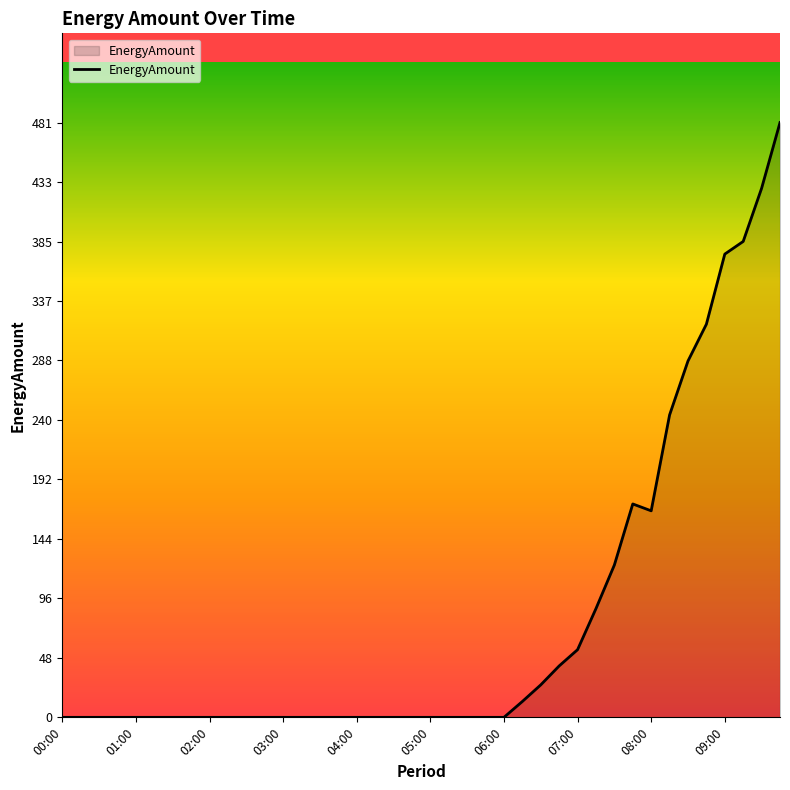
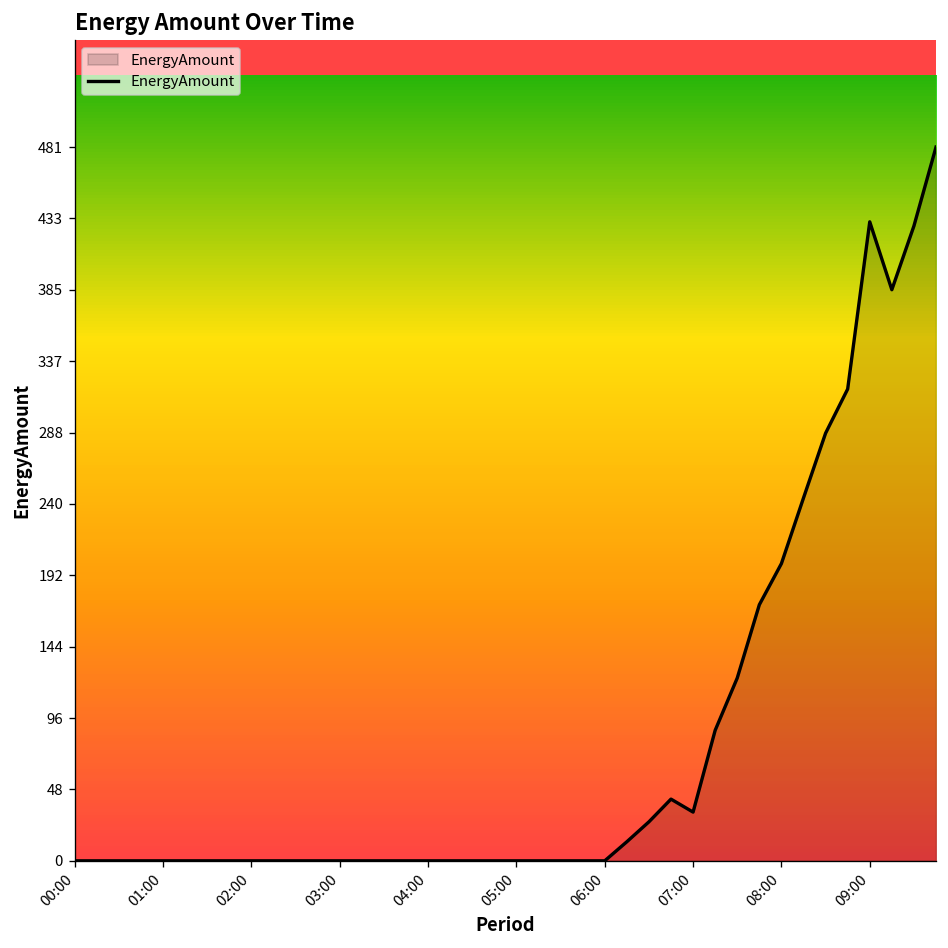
  {
    "00:00": 0,
    "01:00": 0,
    "02:00": 0,
    "03:00": 0,
    "04:00": 0,
    "05:00": 0,
    "06:00": 0,
-   "07:00": 55,
-   "08:00": 167,
-   "09:00": 374
+   "07:00": 33,
+   "08:00": 200,
+   "09:00": 430
  }
